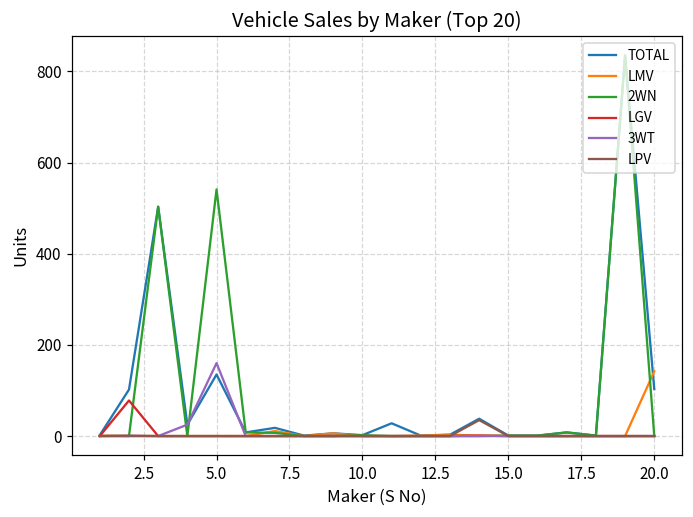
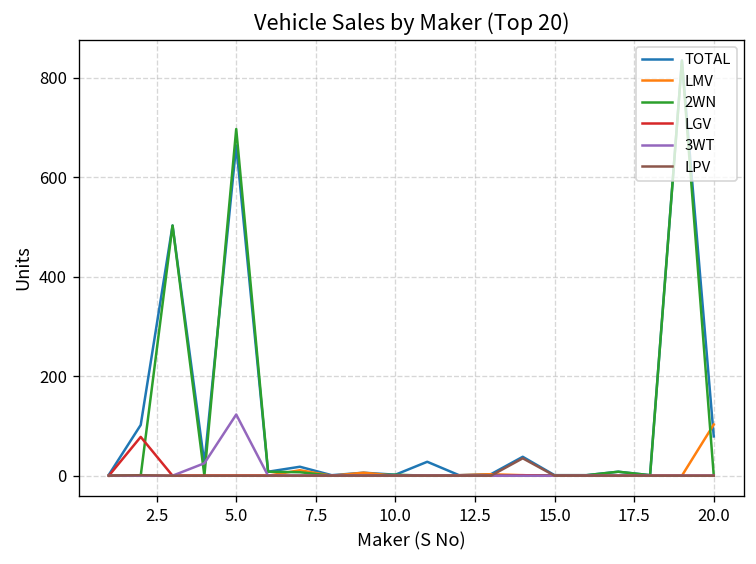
  {
    "TOTAL": {
-     "5.0": 140,
-     "20.0": 100
+     "5.0": 660,
+     "20.0": 80
    },
    "LMV": {
-     "20.0": 140
+     "20.0": 100
    },
    "2WN": {
-     "5.0": 540
+     "5.0": 700
    },
    "3WT": {
-     "5.0": 160
+     "5.0": 120
    }
  }
